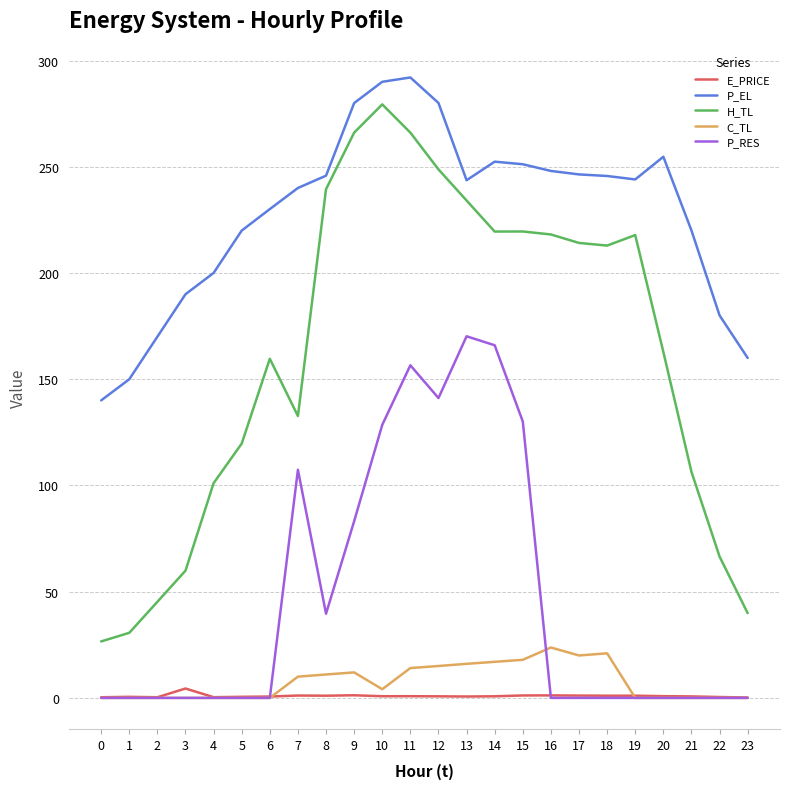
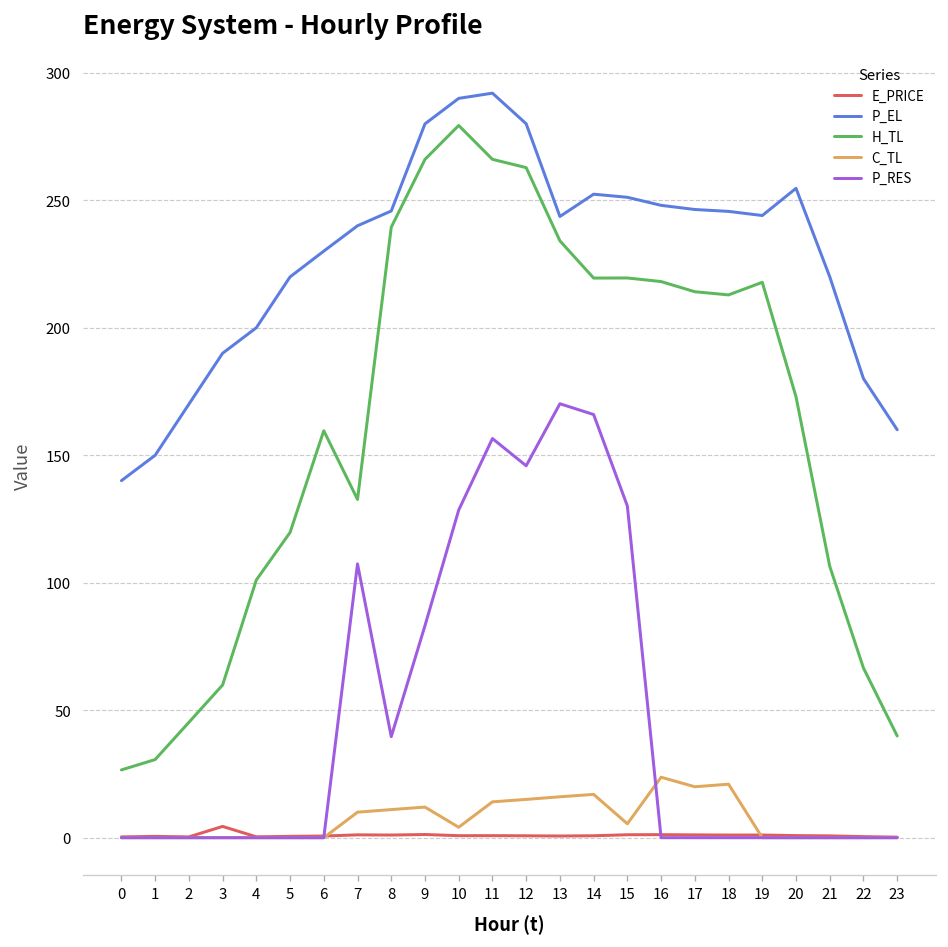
  {
    "E_PRICE": {
      "3": 4,
      "7": 1,
      "8": 1,
      "9": 1,
      "10": 1,
      "11": 1,
      "12": 1,
      "13": 1,
      "14": 1,
      "15": 1
    },
    "P_EL": {
      "0": 140,
      "1": 150,
      "2": 170,
      "3": 190,
      "4": 200,
      "5": 220,
      "6": 230,
      "7": 240,
      "8": 246,
      "9": 280,
      "10": 290,
      "11": 292,
      "12": 280,
      "13": 244,
      "14": 252,
      "15": 251,
      "16": 248,
      "17": 246,
      "18": 246,
      "19": 244,
      "20": 255,
      "21": 220,
      "22": 180,
      "23": 160
    },
    "H_TL": {
      "0": 27,
      "1": 31,
      "2": 45,
      "3": 60,
      "4": 101,
      "5": 120,
      "6": 160,
      "7": 133,
      "8": 239,
      "9": 266,
      "10": 279,
      "11": 266,
-     "12": 249,
+     "12": 263,
      "13": 234,
      "14": 219,
      "15": 220,
      "16": 218,
      "17": 214,
      "18": 213,
      "19": 218,
-     "20": 163,
+     "20": 173,
      "21": 106,
      "22": 67,
      "23": 40
    },
    "C_TL": {
      "7": 10,
      "8": 11,
      "9": 12,
      "10": 4,
      "11": 14,
      "12": 15,
      "13": 16,
      "14": 17,
-     "15": 18,
+     "15": 5,
      "16": 24,
      "17": 20,
      "18": 21
    },
    "P_RES": {
      "7": 107,
      "8": 40,
      "9": 83,
      "10": 128,
      "11": 157,
-     "12": 141,
+     "12": 146,
      "13": 170,
      "14": 166,
      "15": 130
    }
  }
